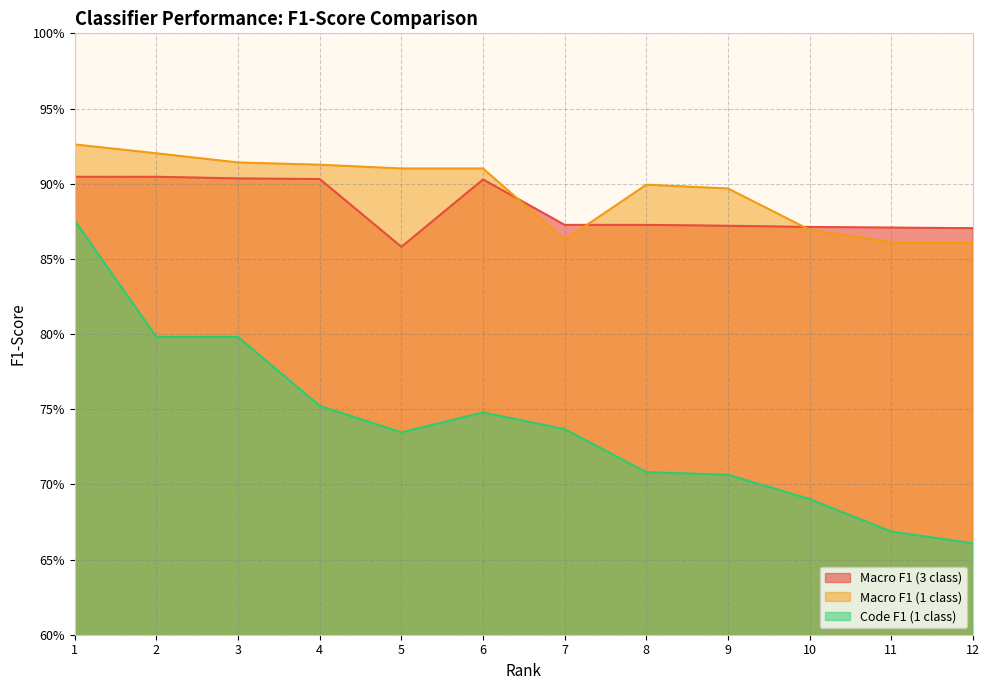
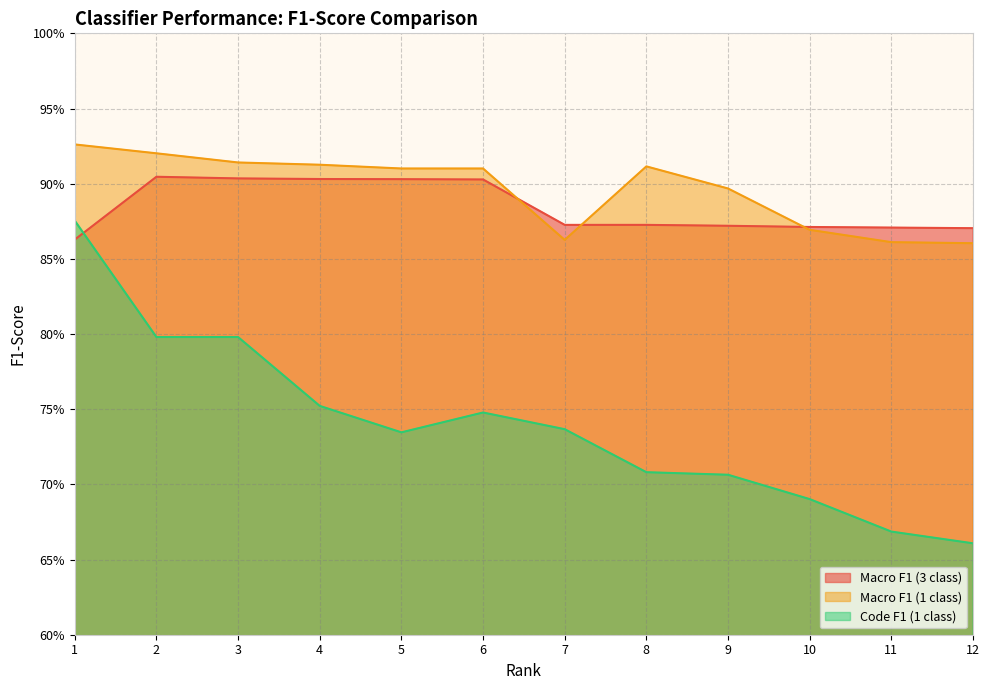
  {
    "Macro F1 (3 class)": {
-     "1": "90.5%",
+     "1": "86.3%",
      "2": "90.5%",
      "3": "90.4%",
      "4": "90.3%",
-     "5": "85.8%",
+     "5": "90.3%",
      "6": "90.3%",
      "7": "87.3%",
      "8": "87.3%",
      "9": "87.2%",
      "10": "87.1%",
      "11": "87.1%",
      "12": "87.0%"
    },
    "Macro F1 (1 class)": {
      "1": "92.6%",
      "2": "92.0%",
      "3": "91.4%",
      "4": "91.3%",
      "5": "91.0%",
      "6": "91.0%",
      "7": "86.3%",
-     "8": "89.9%",
+     "8": "91.1%",
      "9": "89.7%",
      "10": "86.9%",
      "11": "86.1%",
      "12": "86.0%"
    },
    "Code F1 (1 class)": {
      "1": "87.5%",
      "2": "79.8%",
      "3": "79.8%",
      "4": "75.2%",
      "5": "73.5%",
      "6": "74.8%",
      "7": "73.7%",
      "8": "70.8%",
      "9": "70.6%",
      "10": "69.0%",
      "11": "66.9%",
      "12": "66.1%"
    }
  }
